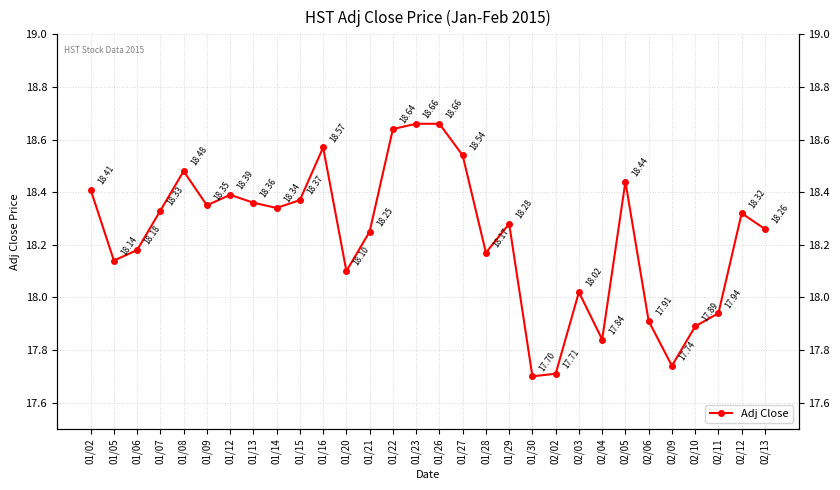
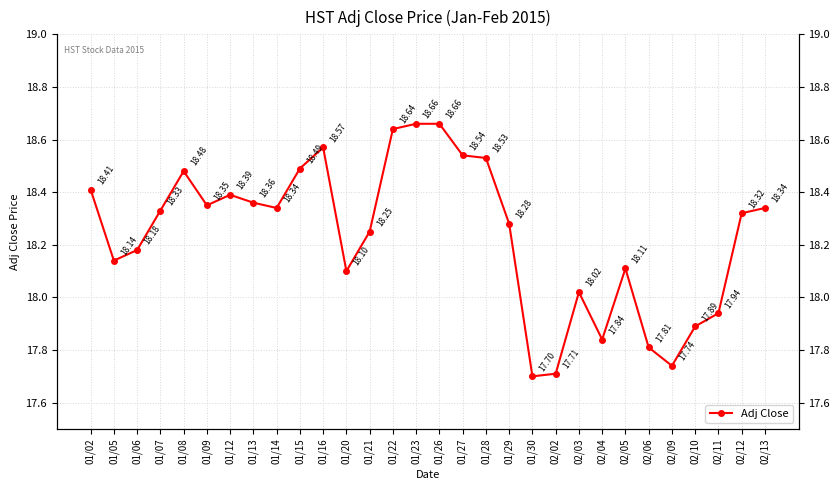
  {
    "01/02": 18.41,
    "01/06": 18.18,
    "01/07": 18.33,
    "01/08": 18.48,
    "01/12": 18.39,
    "01/13": 18.36,
    "01/14": 18.34,
-   "01/15": 18.37,
+   "01/15": 18.49,
    "01/16": 18.57,
    "01/20": 18.10,
    "01/21": 18.25,
    "01/26": 18.66,
    "01/27": 18.54,
-   "01/28": 18.17,
+   "01/28": 18.53,
    "01/29": 18.28,
    "02/02": 17.71,
    "02/03": 18.02,
    "02/04": 17.84,
-   "02/05": 18.44,
-   "02/06": 17.91,
+   "02/05": 18.11,
+   "02/06": 17.81,
    "02/09": 17.74,
    "02/11": 17.94,
-   "02/13": 18.26
+   "02/13": 18.34
  }
